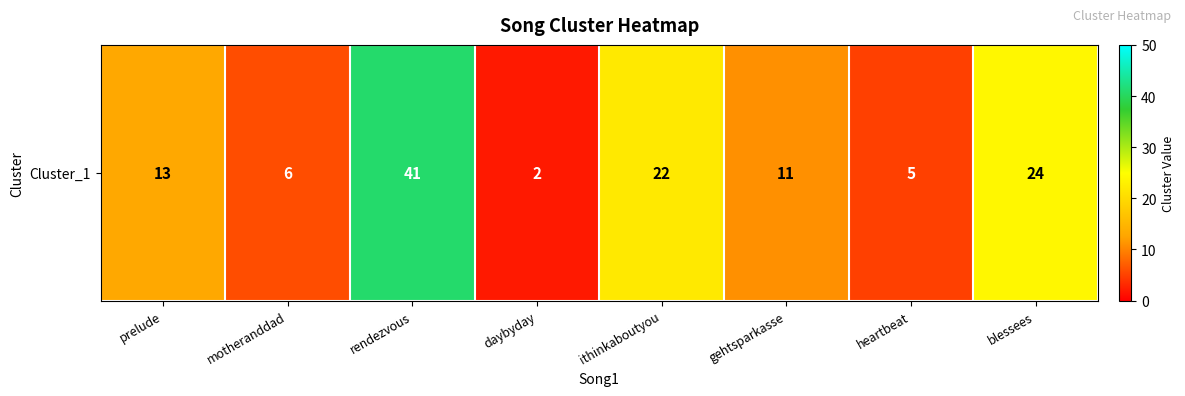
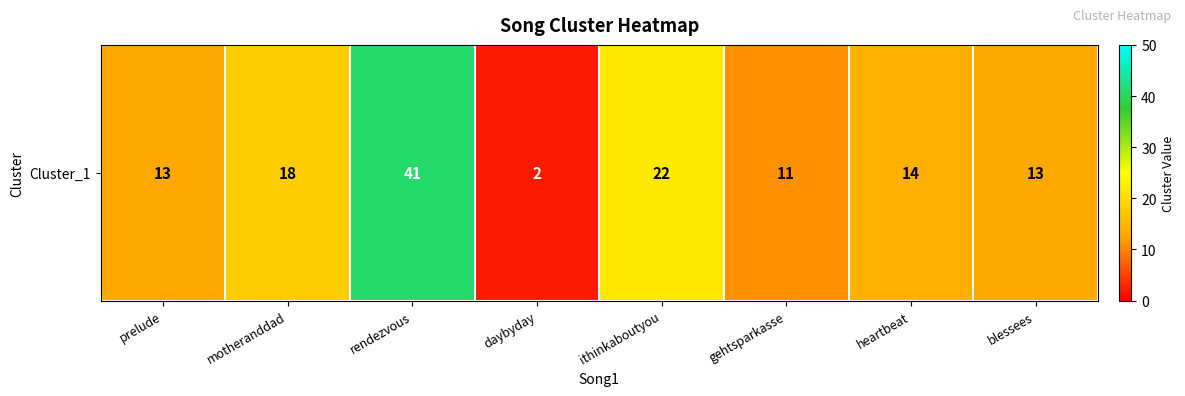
  {
    "Cluster_1": {
      "prelude": 13,
-     "motheranddad": 6,
+     "motheranddad": 18,
      "rendezvous": 41,
      "daybyday": 2,
      "ithinkaboutyou": 22,
      "gehtsparkasse": 11,
-     "heartbeat": 5,
-     "blessees": 24
+     "heartbeat": 14,
+     "blessees": 13
    }
  }
